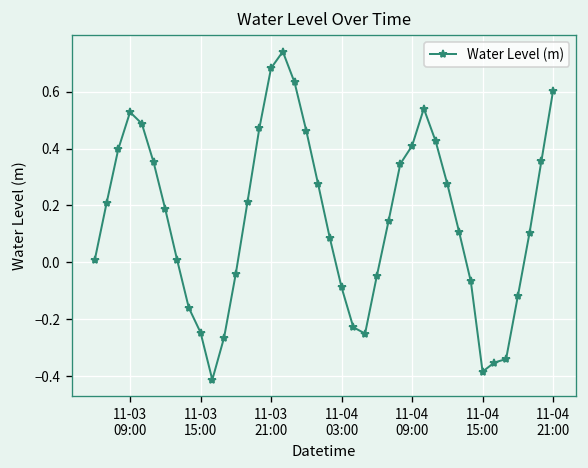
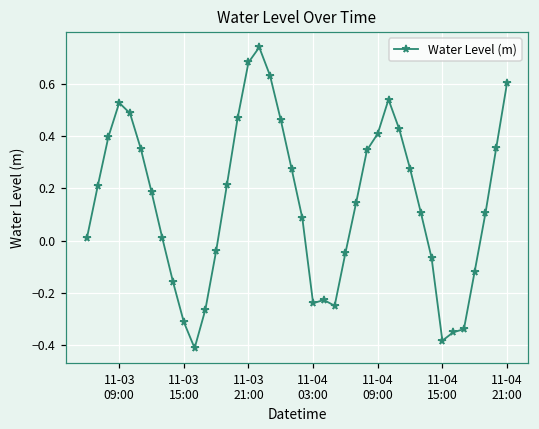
  {
    "11-03 09:00": 0.53,
-   "11-03 15:00": -0.25,
+   "11-03 15:00": -0.31,
    "11-03 21:00": 0.68,
-   "11-04 03:00": -0.09,
+   "11-04 03:00": -0.24,
    "11-04 09:00": 0.41,
    "11-04 15:00": -0.38,
    "11-04 21:00": 0.60
  }
